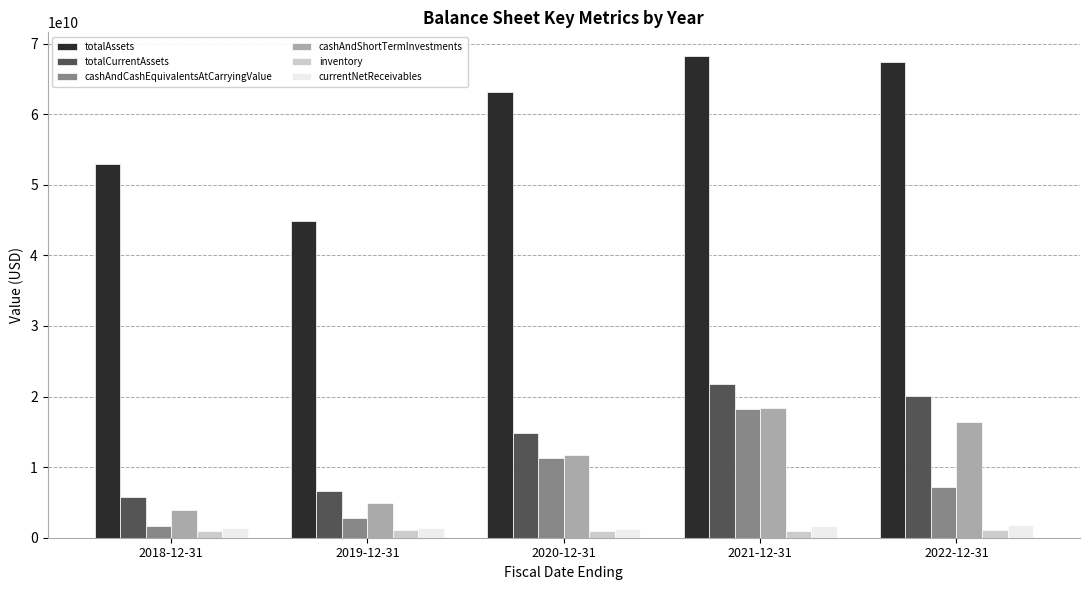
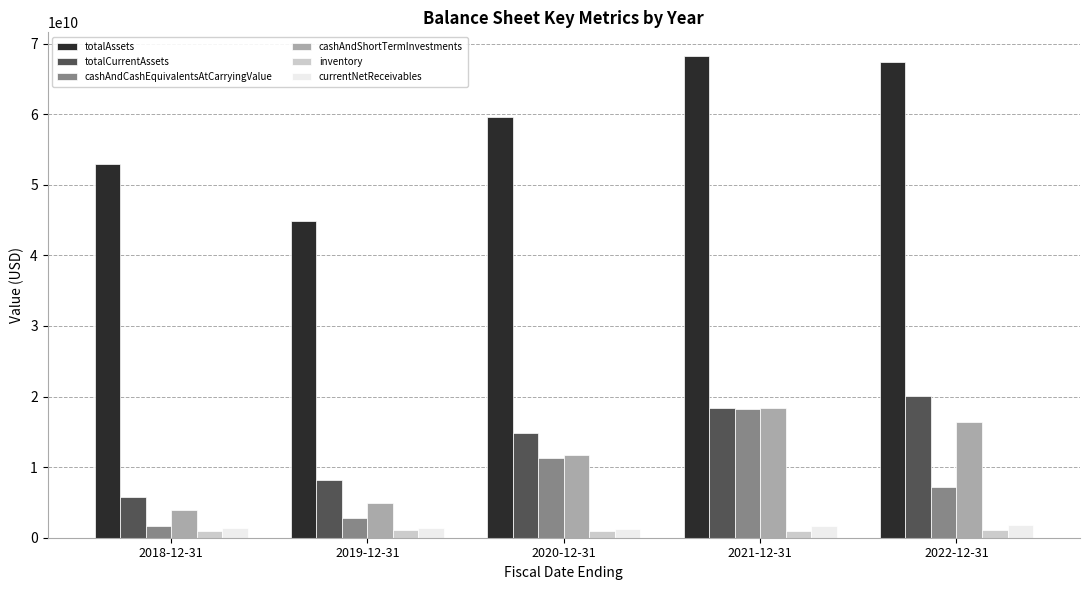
  {
    "totalAssets": {
      "2018-12-31": 53000000000,
      "2019-12-31": 45000000000,
-     "2020-12-31": 63000000000,
+     "2020-12-31": 60000000000,
      "2021-12-31": 68000000000,
      "2022-12-31": 67000000000
    },
    "totalCurrentAssets": {
      "2018-12-31": 6000000000,
-     "2019-12-31": 7000000000,
+     "2019-12-31": 8000000000,
      "2020-12-31": 15000000000,
-     "2021-12-31": 22000000000,
+     "2021-12-31": 18000000000,
      "2022-12-31": 20000000000
    }
  }
